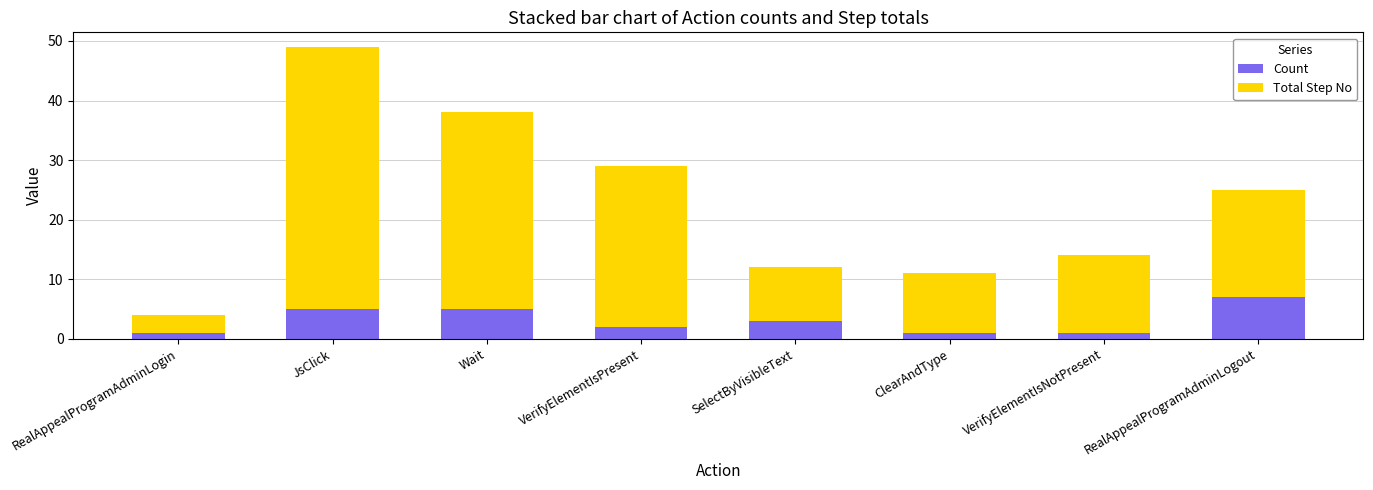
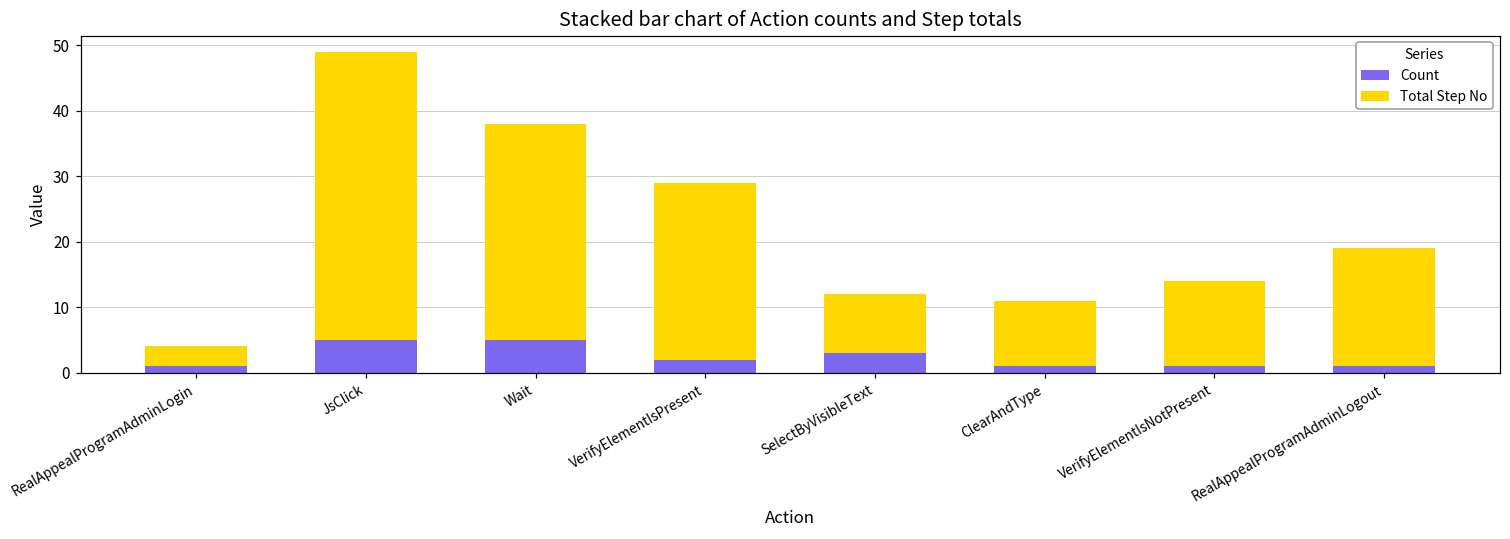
  {
    "Count": {
      "RealAppealProgramAdminLogin": 1,
      "JsClick": 5,
      "Wait": 5,
      "VerifyElementIsPresent": 2,
      "SelectByVisibleText": 3,
      "ClearAndType": 1,
      "VerifyElementIsNotPresent": 1,
-     "RealAppealProgramAdminLogout": 7
+     "RealAppealProgramAdminLogout": 1
    },
    "Total Step No": {
      "RealAppealProgramAdminLogin": 3,
      "JsClick": 44,
      "Wait": 33,
      "VerifyElementIsPresent": 27,
      "SelectByVisibleText": 9,
      "ClearAndType": 10,
      "VerifyElementIsNotPresent": 13,
      "RealAppealProgramAdminLogout": 18
    }
  }
